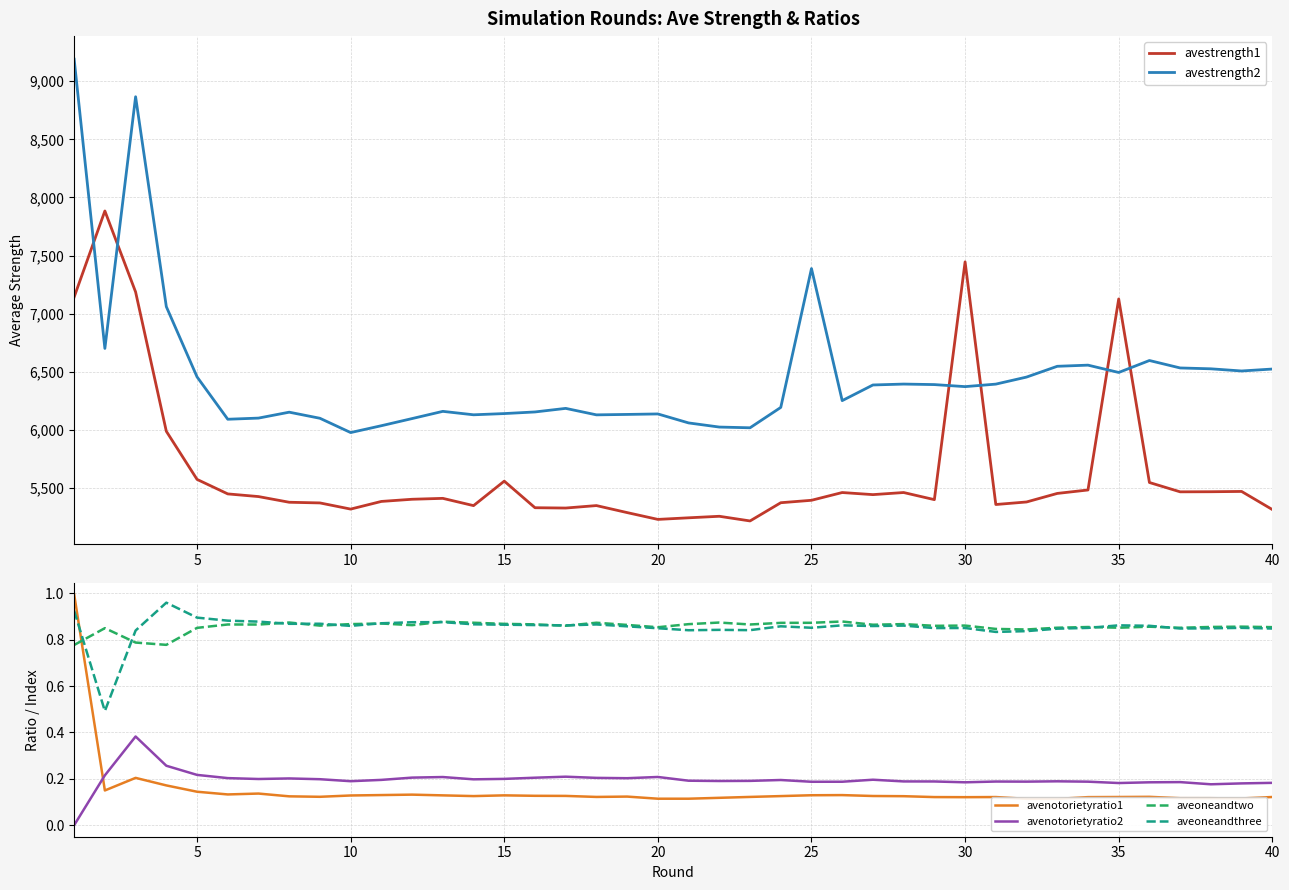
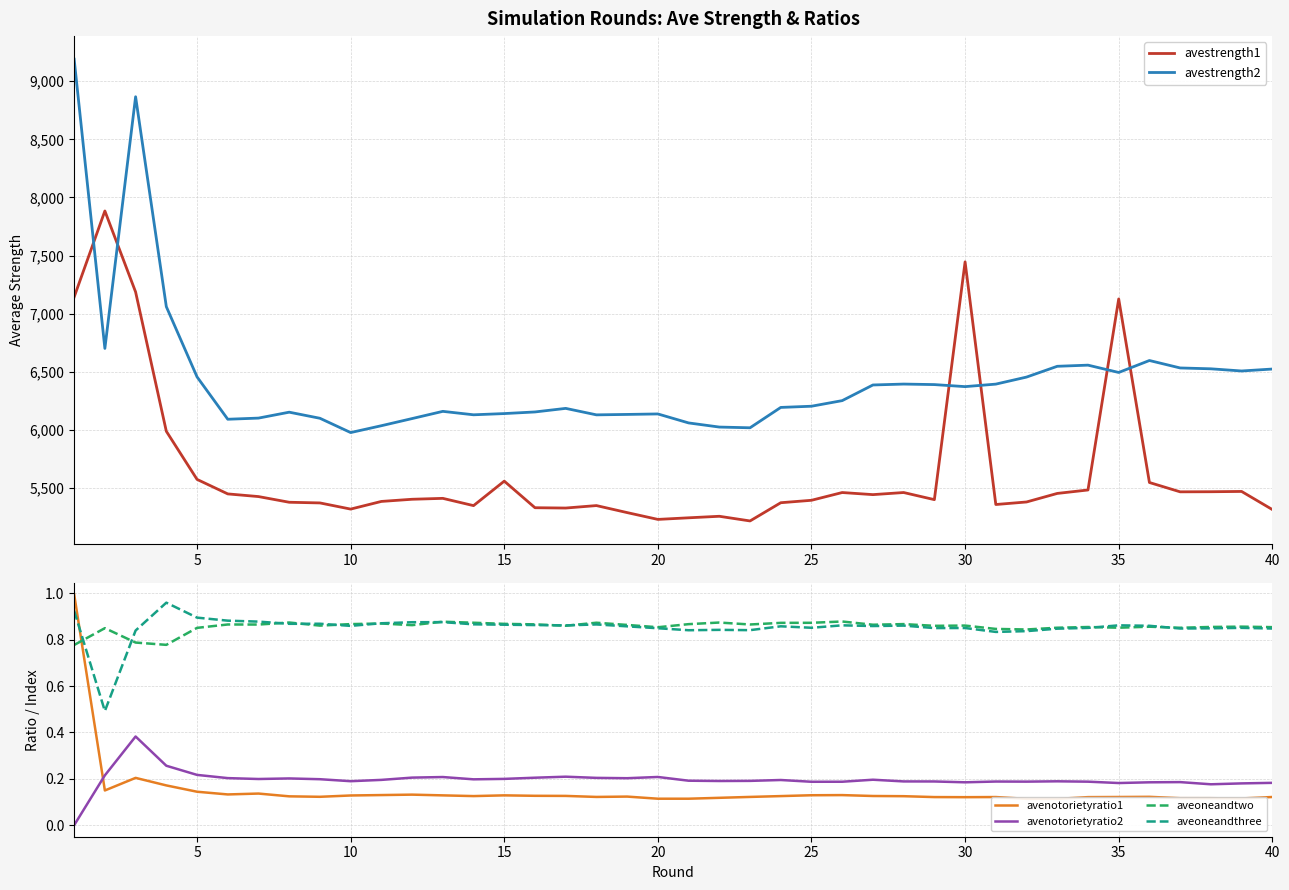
  {
    "Simulation Rounds: Ave Strength & Ratios": {
      "avestrength1": {
        "5": "5,570",
        "10": "5,320",
        "15": "5,560",
        "20": "5,230",
        "25": "5,390",
        "30": "7,450",
        "35": "7,130",
        "40": "5,310"
      },
      "avestrength2": {
        "5": "6,460",
        "10": "5,980",
        "15": "6,140",
        "20": "6,140",
-       "25": "7,390",
+       "25": "6,200",
        "30": "6,370",
        "35": "6,490",
        "40": "6,520"
      }
    }
  }
